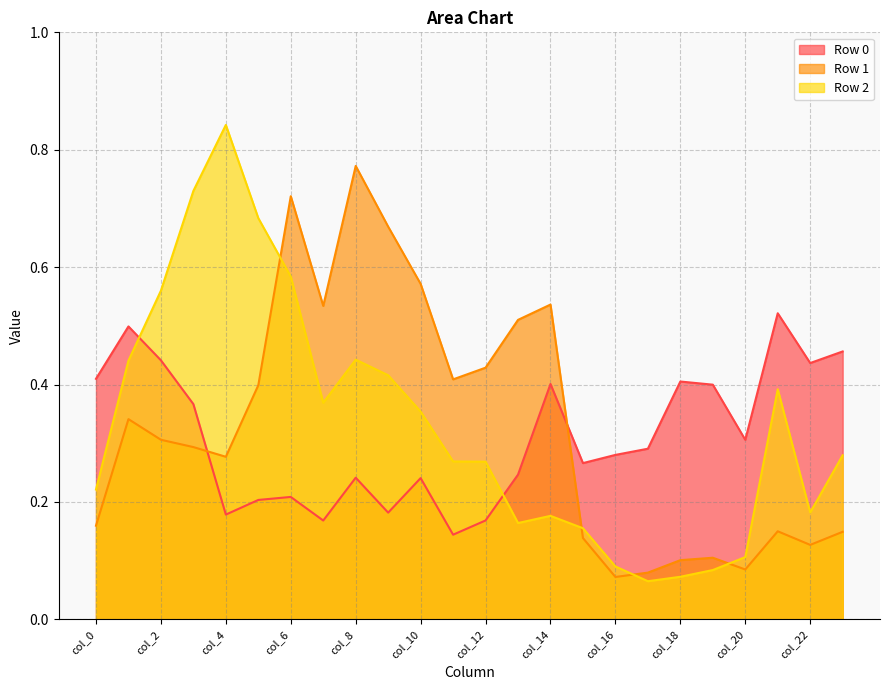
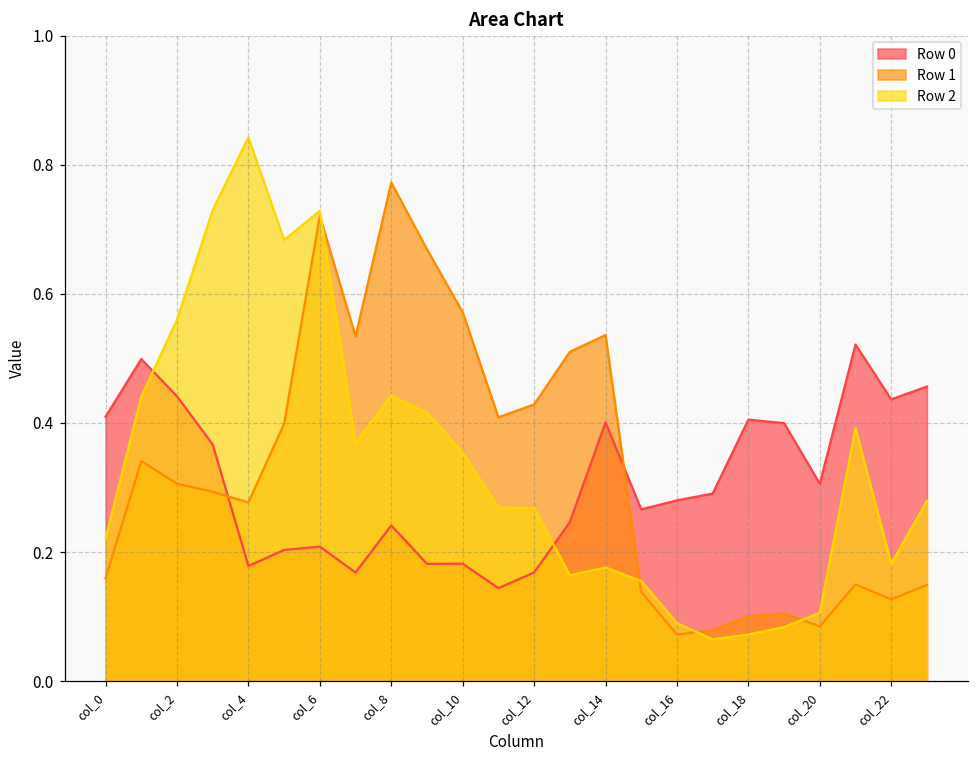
  {
    "Row 0": {
      "col_0": 0.41,
      "col_2": 0.44,
      "col_4": 0.18,
      "col_6": 0.21,
      "col_8": 0.24,
-     "col_10": 0.24,
+     "col_10": 0.18,
      "col_12": 0.17,
      "col_14": 0.40,
      "col_16": 0.28,
      "col_18": 0.41,
      "col_20": 0.31,
      "col_22": 0.44
    },
    "Row 1": {
      "col_0": 0.16,
      "col_2": 0.31,
      "col_4": 0.28,
      "col_6": 0.72,
      "col_8": 0.77,
      "col_10": 0.57,
      "col_12": 0.43,
      "col_14": 0.54,
      "col_16": 0.07,
      "col_18": 0.10,
      "col_20": 0.08,
      "col_22": 0.13
    },
    "Row 2": {
      "col_0": 0.22,
      "col_2": 0.56,
      "col_4": 0.84,
-     "col_6": 0.58,
+     "col_6": 0.73,
      "col_8": 0.44,
      "col_10": 0.35,
      "col_12": 0.27,
      "col_14": 0.18,
      "col_16": 0.09,
      "col_18": 0.07,
      "col_20": 0.11,
      "col_22": 0.18
    }
  }
